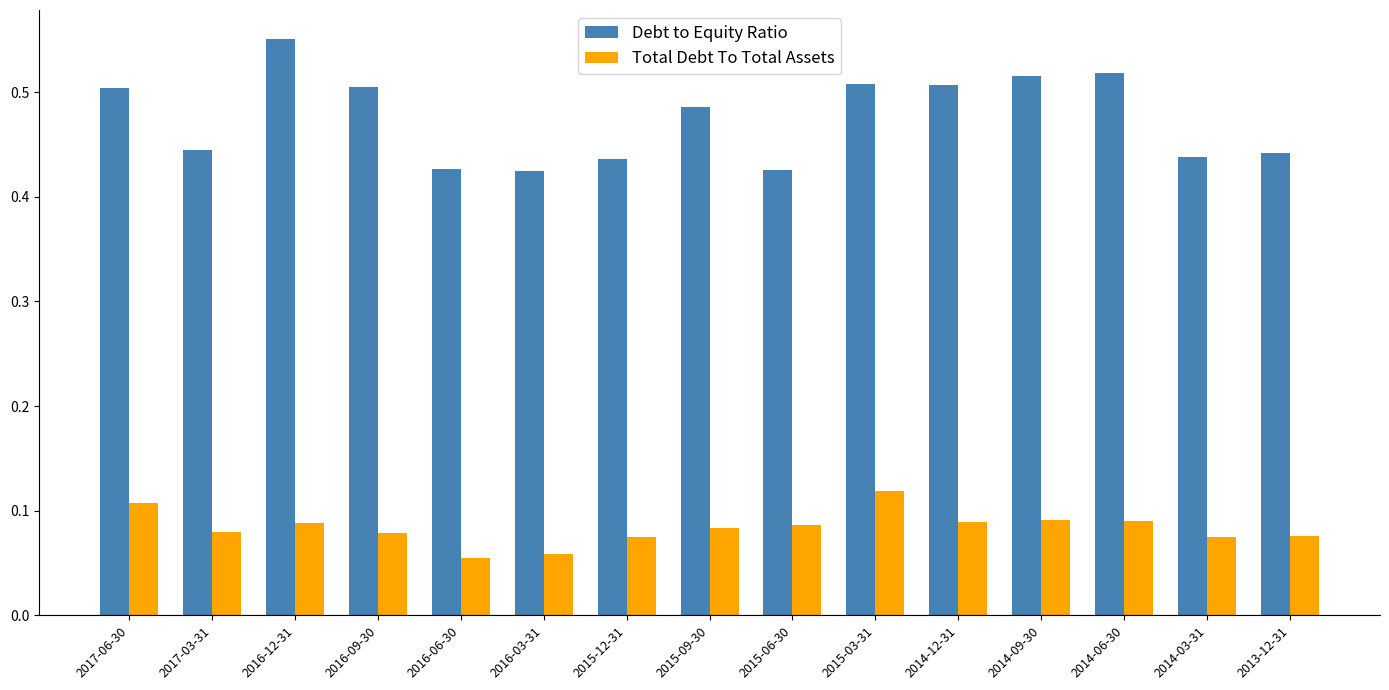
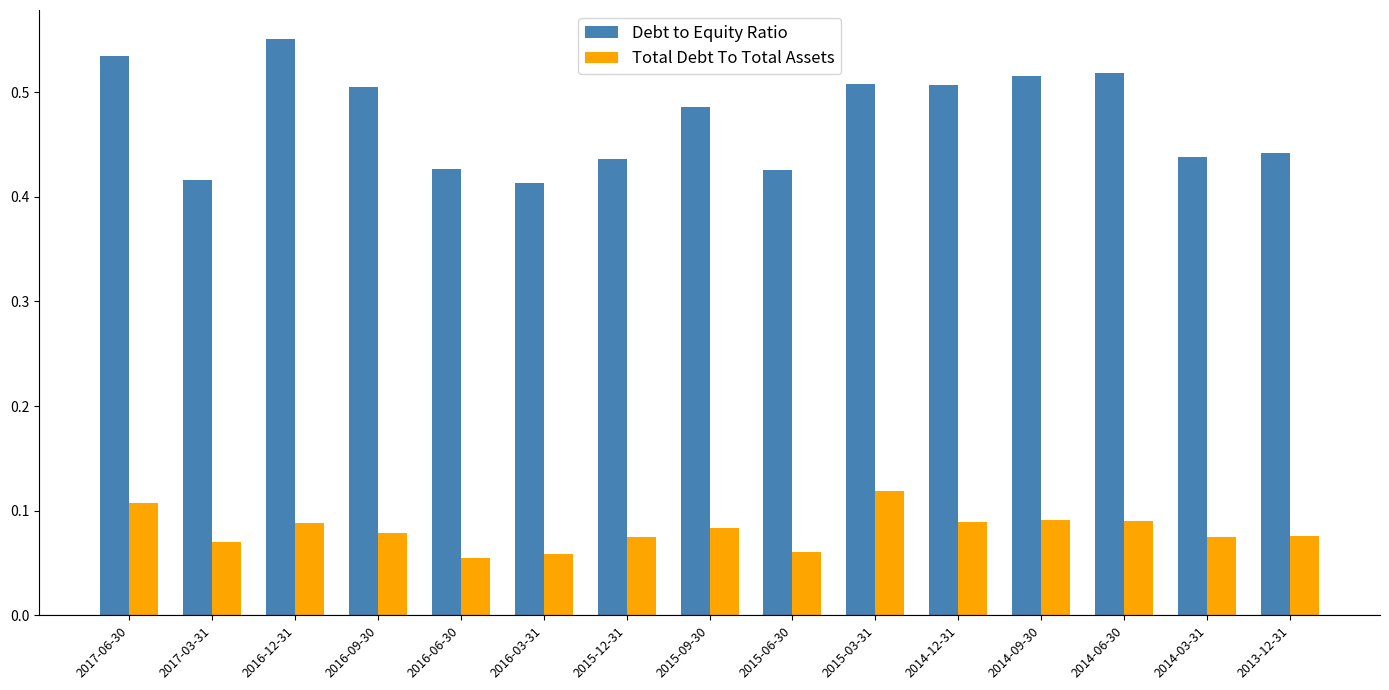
  {
    "Debt to Equity Ratio": {
-     "2017-06-30": 0.504,
-     "2017-03-31": 0.445,
+     "2017-06-30": 0.534,
+     "2017-03-31": 0.416,
      "2016-12-31": 0.551,
      "2016-09-30": 0.505,
      "2016-06-30": 0.427,
-     "2016-03-31": 0.425,
+     "2016-03-31": 0.413,
      "2015-12-31": 0.436,
      "2015-09-30": 0.486,
      "2015-06-30": 0.426,
      "2015-03-31": 0.508,
      "2014-12-31": 0.507,
      "2014-09-30": 0.515,
      "2014-06-30": 0.518,
      "2014-03-31": 0.438,
      "2013-12-31": 0.442
    },
    "Total Debt To Total Assets": {
      "2017-06-30": 0.107,
-     "2017-03-31": 0.079,
+     "2017-03-31": 0.070,
      "2016-12-31": 0.088,
      "2016-09-30": 0.079,
      "2016-06-30": 0.055,
      "2016-03-31": 0.059,
      "2015-12-31": 0.075,
      "2015-09-30": 0.083,
-     "2015-06-30": 0.086,
+     "2015-06-30": 0.061,
      "2015-03-31": 0.119,
      "2014-12-31": 0.089,
      "2014-09-30": 0.092,
      "2014-06-30": 0.090,
      "2014-03-31": 0.074,
      "2013-12-31": 0.076
    }
  }
